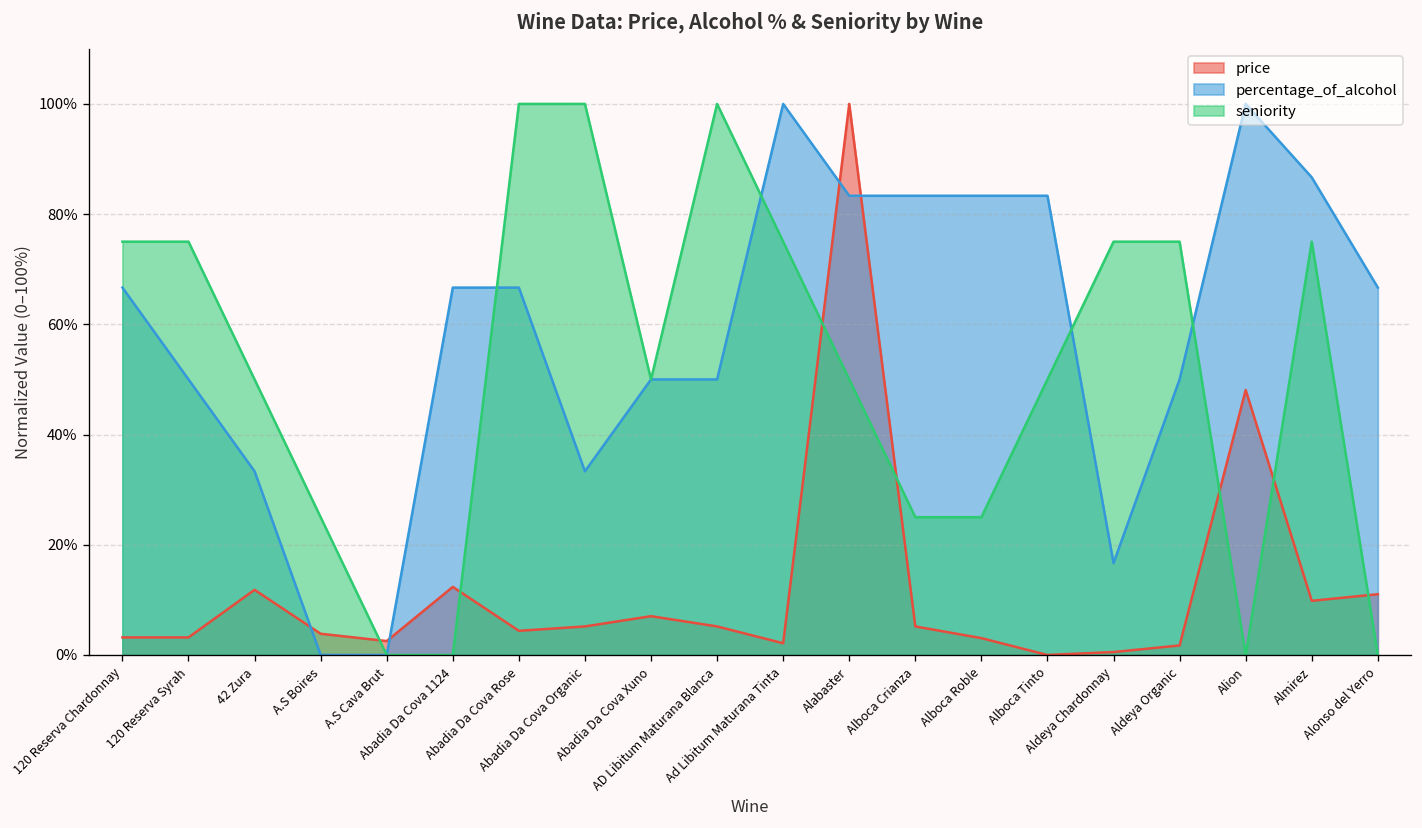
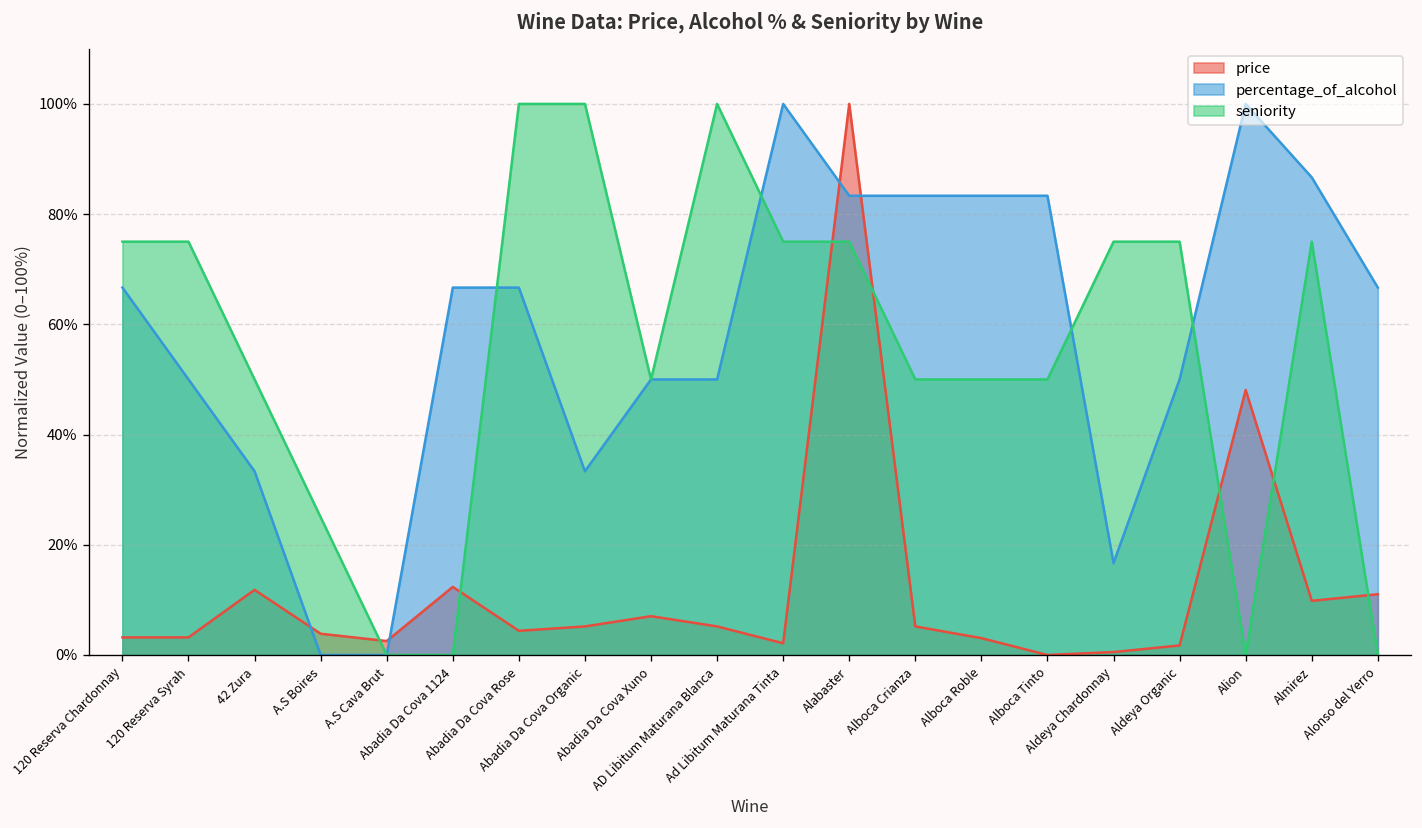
  {
    "price": {
      "120 Reserva Chardonnay": "3%",
      "120 Reserva Syrah": "3%",
      "42 Zura": "12%",
      "A.S Boires": "4%",
      "A.S Cava Brut": "3%",
      "Abadia Da Cova 1124": "12%",
      "Abadia Da Cova Rose": "4%",
      "Abadia Da Cova Organic": "5%",
      "Abadia Da Cova Xuno": "7%",
      "AD Libitum Maturana Blanca": "5%",
      "Ad Libitum Maturana Tinta": "2%",
      "Alabaster": "100%",
      "Alboca Crianza": "5%",
      "Alboca Roble": "3%",
      "Alboca Tinto": "0%",
      "Aldeya Chardonnay": "1%",
      "Aldeya Organic": "2%",
      "Alion": "48%",
      "Almirez": "10%",
      "Alonso del Yerro": "11%"
    },
    "percentage_of_alcohol": {
      "120 Reserva Chardonnay": "67%",
      "120 Reserva Syrah": "50%",
      "42 Zura": "33%",
      "A.S Boires": "0%",
      "Abadia Da Cova 1124": "67%",
      "Abadia Da Cova Rose": "67%",
      "Abadia Da Cova Organic": "33%",
      "AD Libitum Maturana Blanca": "50%",
      "Ad Libitum Maturana Tinta": "100%",
      "Alabaster": "83%",
      "Alboca Crianza": "83%",
      "Alboca Roble": "83%",
      "Alboca Tinto": "83%",
      "Aldeya Chardonnay": "17%",
      "Aldeya Organic": "50%",
      "Almirez": "87%",
      "Alonso del Yerro": "67%"
    },
    "seniority": {
      "120 Reserva Chardonnay": "75%",
      "120 Reserva Syrah": "75%",
      "42 Zura": "50%",
      "A.S Boires": "25%",
      "Abadia Da Cova 1124": "0%",
      "Abadia Da Cova Rose": "100%",
      "Abadia Da Cova Organic": "100%",
      "AD Libitum Maturana Blanca": "100%",
      "Ad Libitum Maturana Tinta": "75%",
-     "Alabaster": "50%",
-     "Alboca Crianza": "25%",
-     "Alboca Roble": "25%",
+     "Alabaster": "75%",
+     "Alboca Crianza": "50%",
+     "Alboca Roble": "50%",
      "Alboca Tinto": "50%",
      "Aldeya Chardonnay": "75%",
      "Aldeya Organic": "75%",
      "Alion": "0%",
      "Almirez": "75%",
      "Alonso del Yerro": "0%"
    }
  }
